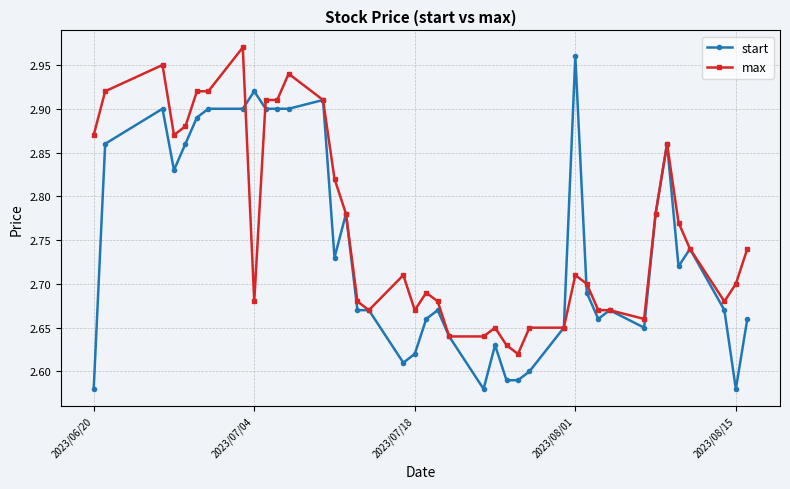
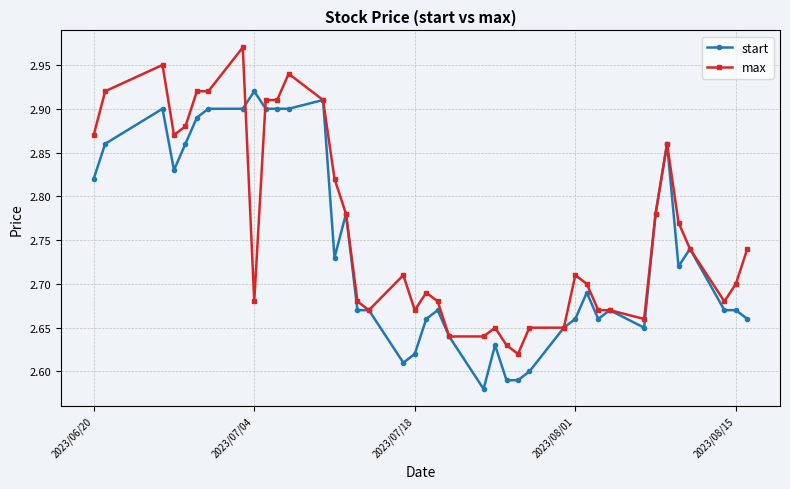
  {
    "start": {
-     "2023/06/20": 2.58,
+     "2023/06/20": 2.82,
      "2023/07/04": 2.92,
      "2023/07/18": 2.62,
-     "2023/08/01": 2.96,
-     "2023/08/15": 2.58
+     "2023/08/01": 2.66,
+     "2023/08/15": 2.67
    },
    "max": {
      "2023/06/20": 2.87,
      "2023/07/04": 2.68,
      "2023/07/18": 2.67,
      "2023/08/01": 2.71,
      "2023/08/15": 2.70
    }
  }
